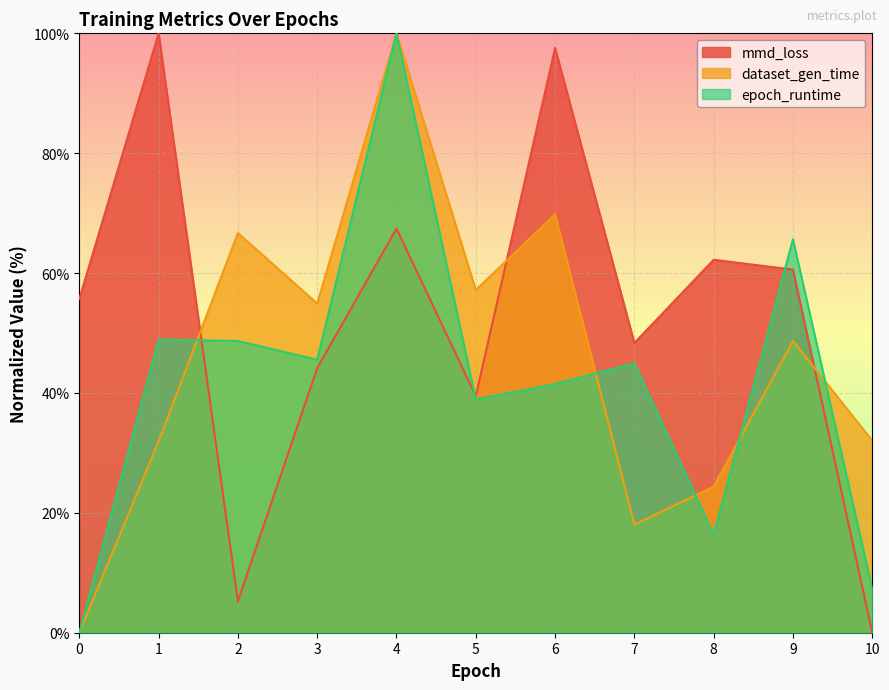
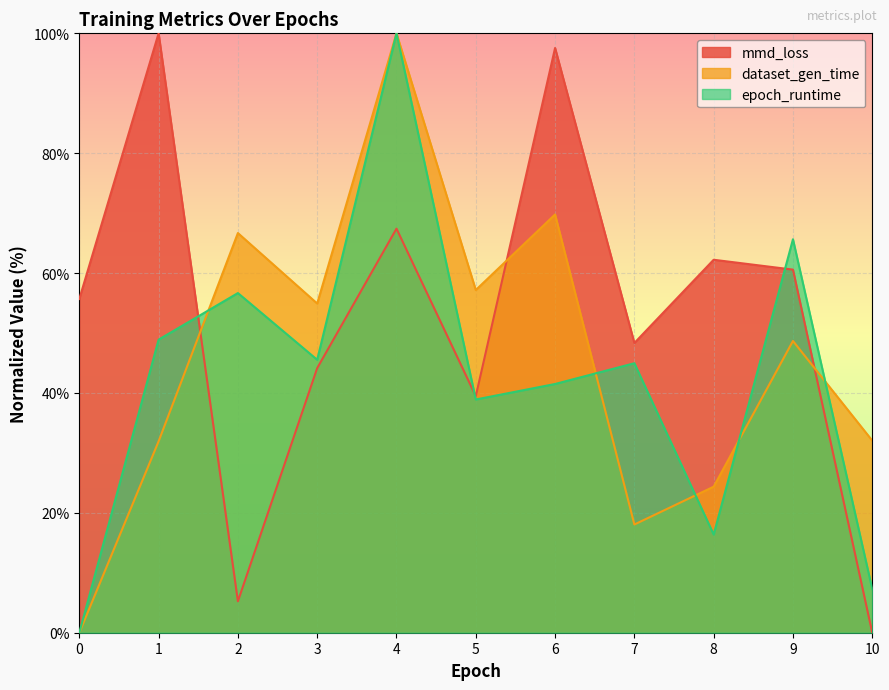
  {
    "mmd_loss": {
      "0": "56%",
      "1": "100%",
      "2": "5%",
      "3": "44%",
      "4": "67%",
      "5": "39%",
      "6": "98%",
      "7": "48%",
      "8": "62%",
      "9": "61%",
      "10": "0%"
    },
    "dataset_gen_time": {
      "1": "32%",
      "2": "67%",
      "3": "55%",
      "5": "57%",
      "6": "70%",
      "7": "18%",
      "8": "24%",
      "9": "49%",
      "10": "32%"
    },
    "epoch_runtime": {
      "1": "49%",
-     "2": "49%",
+     "2": "57%",
      "3": "46%",
      "5": "39%",
      "6": "41%",
      "7": "45%",
      "8": "16%",
      "9": "66%",
      "10": "7%"
    }
  }
